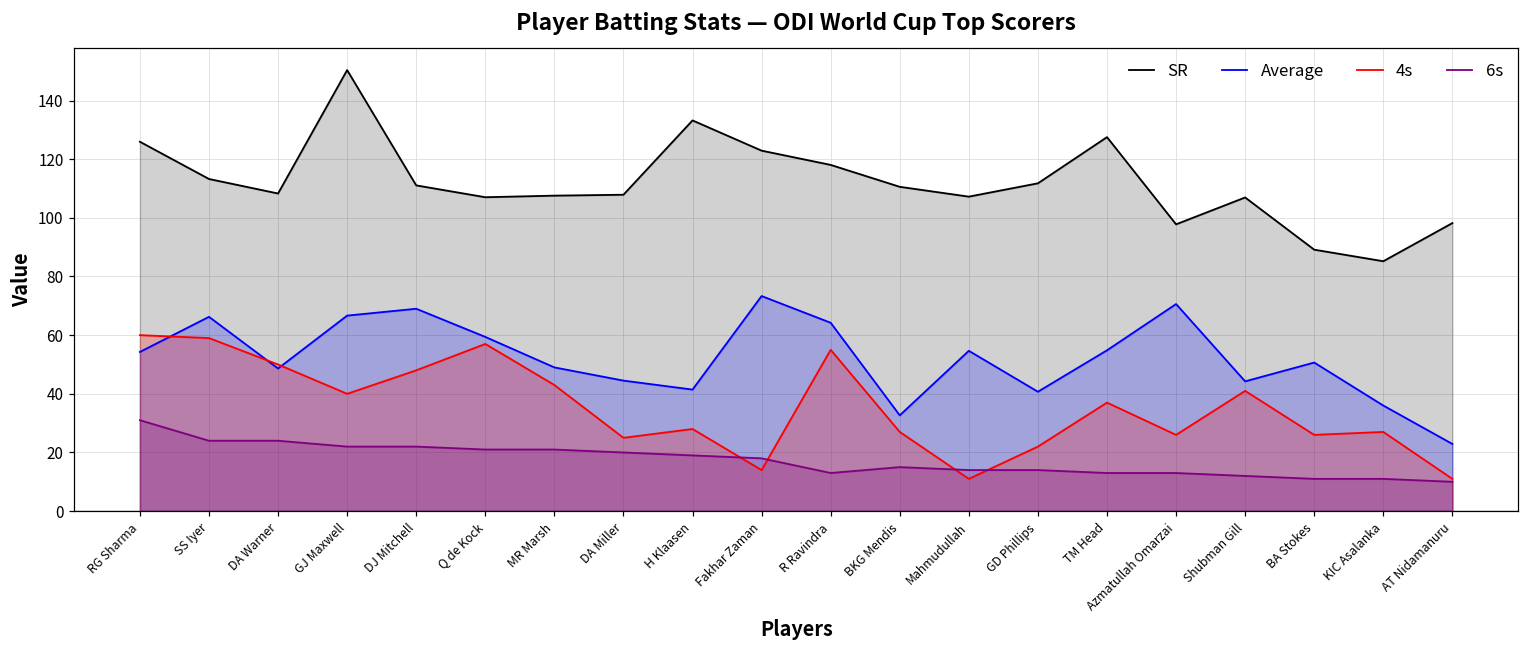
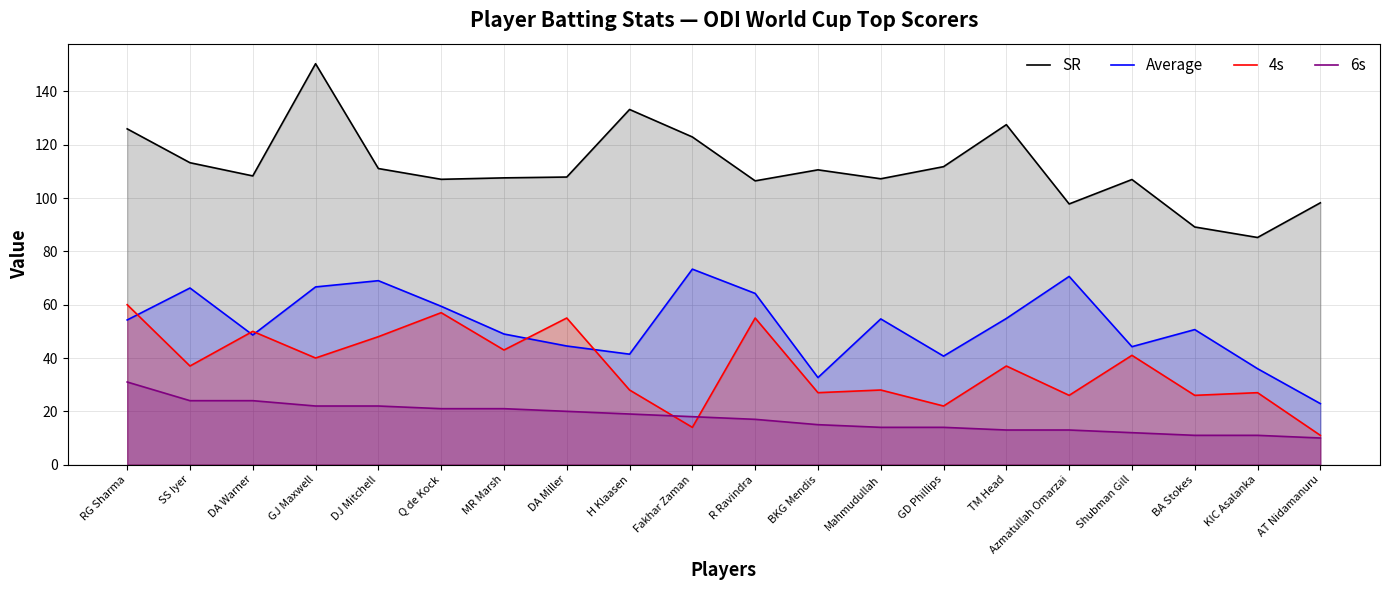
  {
    "SR": {
      "RG Sharma": 126,
      "SS Iyer": 113,
      "DA Warner": 108,
      "GJ Maxwell": 150,
      "DJ Mitchell": 111,
      "Q de Kock": 107,
      "MR Marsh": 108,
      "DA Miller": 108,
      "H Klaasen": 133,
      "Fakhar Zaman": 123,
-     "R Ravindra": 118,
+     "R Ravindra": 106,
      "BKG Mendis": 111,
      "Mahmudullah": 107,
      "GD Phillips": 112,
      "TM Head": 128,
      "Azmatullah Omarzai": 98,
      "Shubman Gill": 107,
      "BA Stokes": 89,
      "KIC Asalanka": 85,
      "AT Nidamanuru": 98
    },
    "Average": {
      "RG Sharma": 54,
      "SS Iyer": 66,
      "DA Warner": 49,
      "GJ Maxwell": 67,
      "DJ Mitchell": 69,
      "Q de Kock": 59,
      "MR Marsh": 49,
      "DA Miller": 45,
      "H Klaasen": 41,
      "Fakhar Zaman": 73,
      "R Ravindra": 64,
      "BKG Mendis": 33,
      "Mahmudullah": 55,
      "GD Phillips": 41,
      "TM Head": 55,
      "Azmatullah Omarzai": 71,
      "Shubman Gill": 44,
      "BA Stokes": 51,
      "KIC Asalanka": 36,
      "AT Nidamanuru": 23
    },
    "4s": {
      "RG Sharma": 60,
-     "SS Iyer": 59,
+     "SS Iyer": 37,
      "DA Warner": 50,
      "GJ Maxwell": 40,
      "DJ Mitchell": 48,
      "Q de Kock": 57,
      "MR Marsh": 43,
-     "DA Miller": 25,
+     "DA Miller": 55,
      "H Klaasen": 28,
      "Fakhar Zaman": 14,
      "R Ravindra": 55,
      "BKG Mendis": 27,
-     "Mahmudullah": 11,
+     "Mahmudullah": 28,
      "GD Phillips": 22,
      "TM Head": 37,
      "Azmatullah Omarzai": 26,
      "Shubman Gill": 41,
      "BA Stokes": 26,
      "KIC Asalanka": 27,
      "AT Nidamanuru": 11
    },
    "6s": {
      "RG Sharma": 31,
      "SS Iyer": 24,
      "DA Warner": 24,
      "GJ Maxwell": 22,
      "DJ Mitchell": 22,
      "Q de Kock": 21,
      "MR Marsh": 21,
      "DA Miller": 20,
      "H Klaasen": 19,
      "Fakhar Zaman": 18,
-     "R Ravindra": 13,
+     "R Ravindra": 17,
      "BKG Mendis": 15,
      "Mahmudullah": 14,
      "GD Phillips": 14,
      "TM Head": 13,
      "Azmatullah Omarzai": 13,
      "Shubman Gill": 12,
      "BA Stokes": 11,
      "KIC Asalanka": 11,
      "AT Nidamanuru": 10
    }
  }
